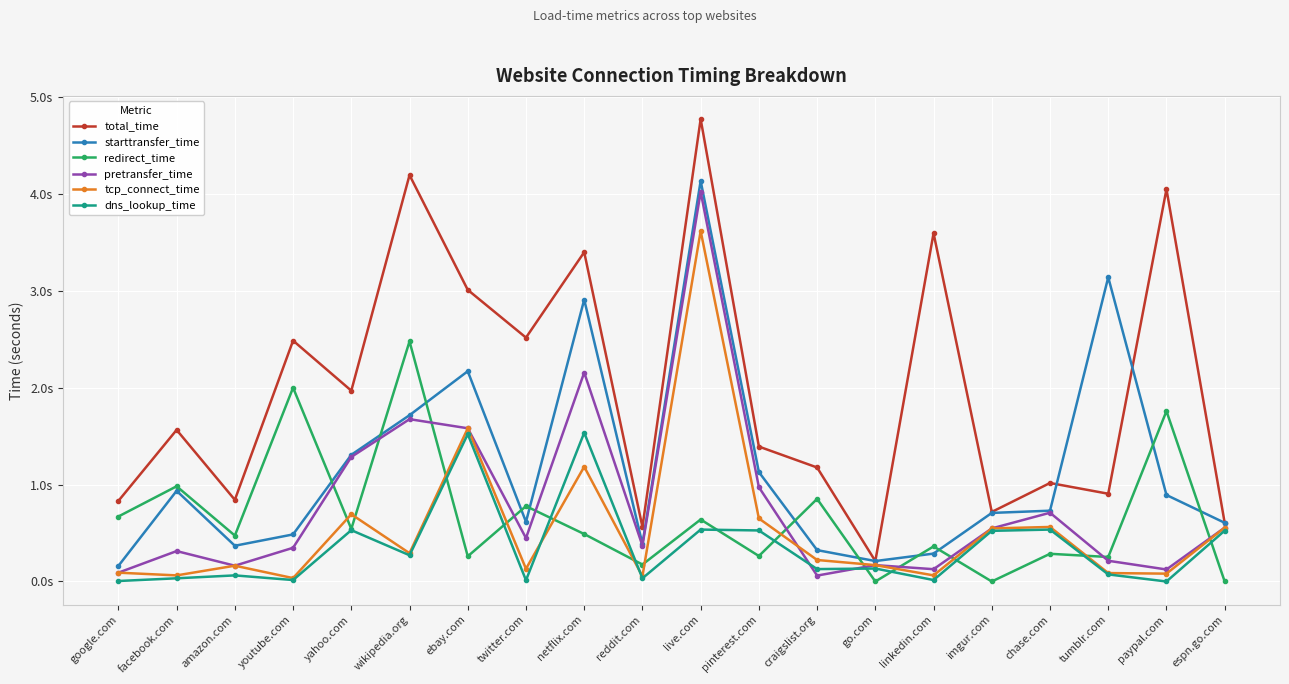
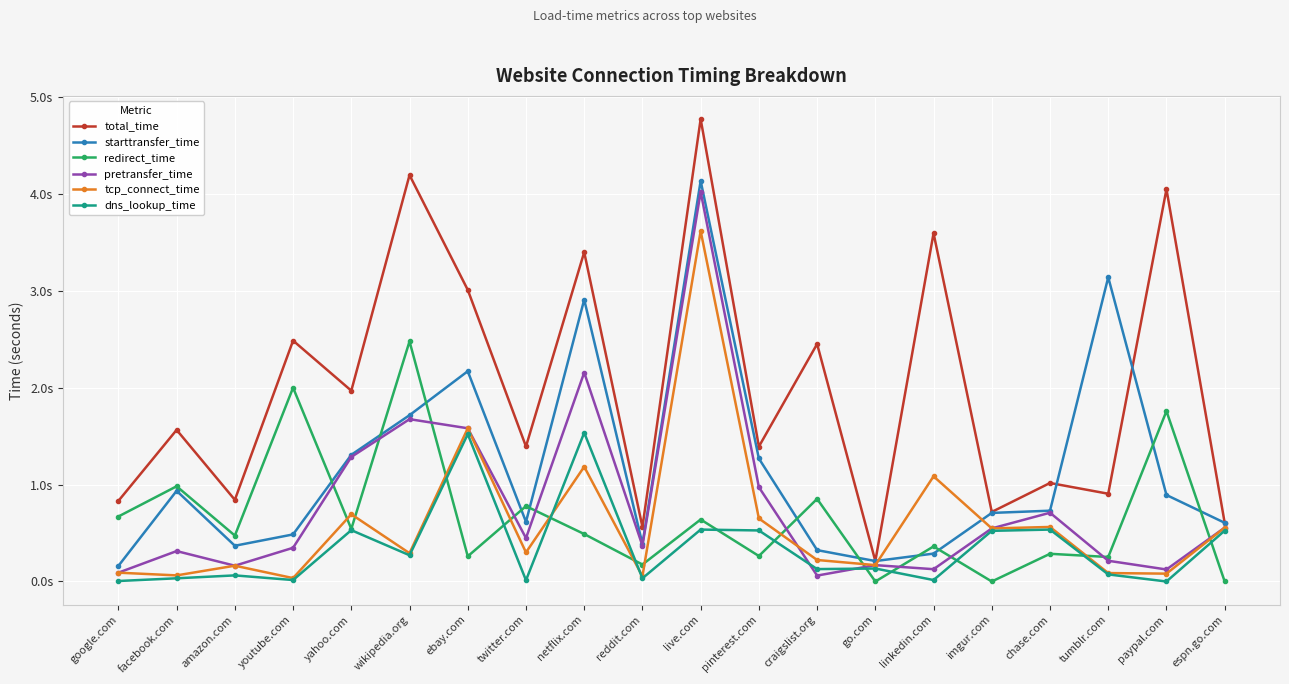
  {
    "total_time": {
      "google.com": "0.8s",
      "facebook.com": "1.6s",
      "amazon.com": "0.8s",
      "youtube.com": "2.5s",
      "yahoo.com": "2.0s",
      "wikipedia.org": "4.2s",
      "ebay.com": "3.0s",
-     "twitter.com": "2.5s",
+     "twitter.com": "1.4s",
      "netflix.com": "3.4s",
      "reddit.com": "0.6s",
      "live.com": "4.8s",
      "pinterest.com": "1.4s",
-     "craigslist.org": "1.2s",
+     "craigslist.org": "2.5s",
      "linkedin.com": "3.6s",
      "chase.com": "1.0s",
      "tumblr.com": "0.9s",
      "paypal.com": "4.1s"
    },
    "starttransfer_time": {
      "google.com": "0.2s",
      "facebook.com": "0.9s",
      "amazon.com": "0.4s",
      "youtube.com": "0.5s",
      "wikipedia.org": "1.7s",
      "ebay.com": "2.2s",
      "twitter.com": "0.6s",
      "netflix.com": "2.9s",
      "live.com": "4.1s",
-     "pinterest.com": "1.1s",
+     "pinterest.com": "1.3s",
      "craigslist.org": "0.3s",
      "linkedin.com": "0.3s",
      "tumblr.com": "3.1s",
      "paypal.com": "0.9s"
    },
    "pretransfer_time": {
      "facebook.com": "0.3s",
      "youtube.com": "0.3s",
      "wikipedia.org": "1.7s",
      "twitter.com": "0.4s",
      "netflix.com": "2.2s",
      "live.com": "4.0s",
      "pinterest.com": "1.0s",
      "craigslist.org": "0.1s",
      "linkedin.com": "0.1s",
      "tumblr.com": "0.2s",
      "paypal.com": "0.1s"
    },
    "tcp_connect_time": {
      "facebook.com": "0.1s",
      "yahoo.com": "0.7s",
-     "twitter.com": "0.1s",
+     "twitter.com": "0.3s",
      "netflix.com": "1.2s",
      "live.com": "3.6s",
      "pinterest.com": "0.7s",
      "craigslist.org": "0.2s",
-     "linkedin.com": "0.1s",
+     "linkedin.com": "1.1s",
      "chase.com": "0.6s",
      "paypal.com": "0.1s"
    }
  }
